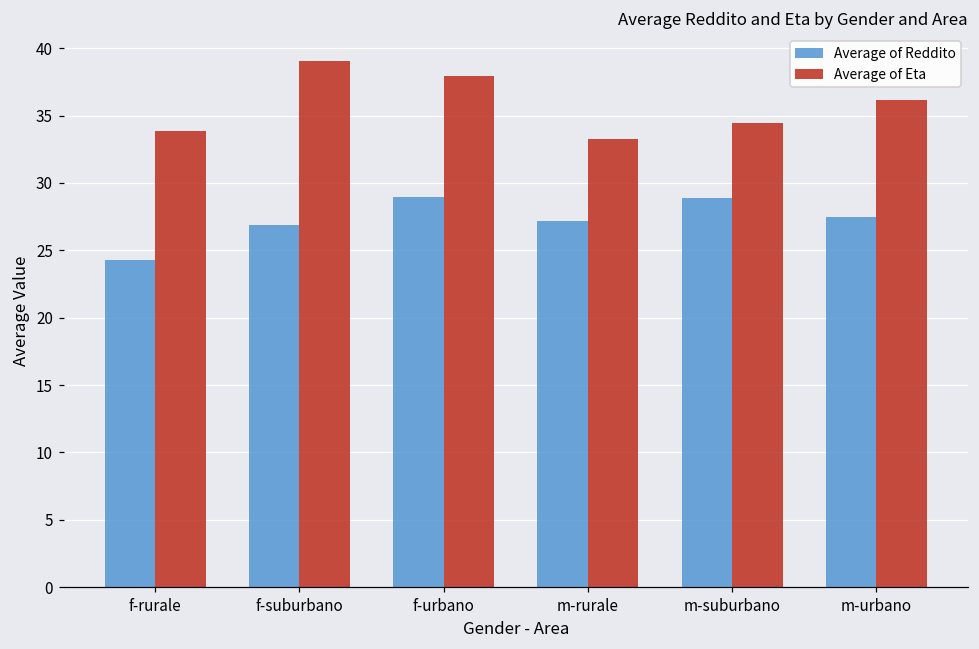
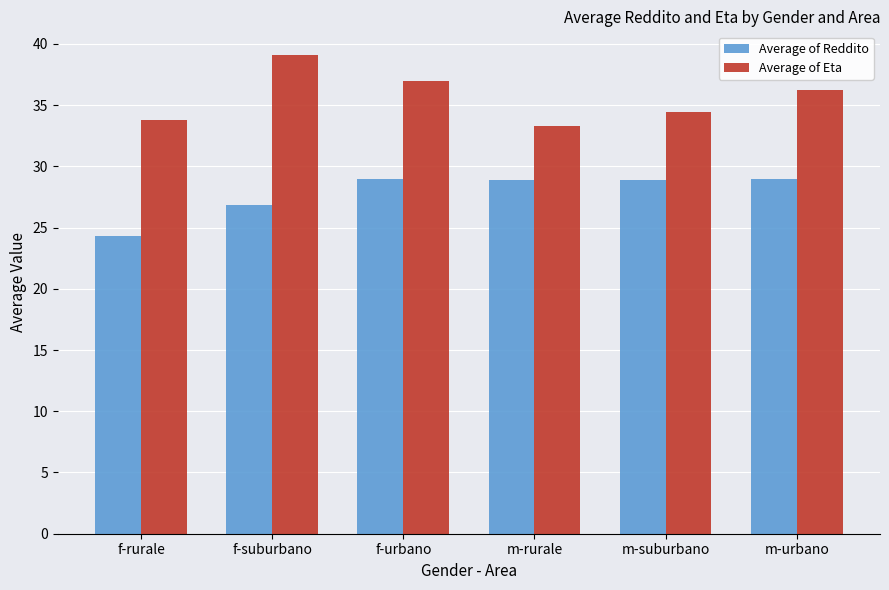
  {
    "Average of Reddito": {
      "f-rurale": 24.3,
      "f-suburbano": 26.9,
      "f-urbano": 28.9,
-     "m-rurale": 27.2,
+     "m-rurale": 28.9,
      "m-suburbano": 28.9,
-     "m-urbano": 27.5
+     "m-urbano": 28.9
    },
    "Average of Eta": {
      "f-rurale": 33.8,
      "f-suburbano": 39.1,
-     "f-urbano": 37.9,
+     "f-urbano": 37.0,
      "m-rurale": 33.3,
      "m-suburbano": 34.4,
      "m-urbano": 36.2
    }
  }
